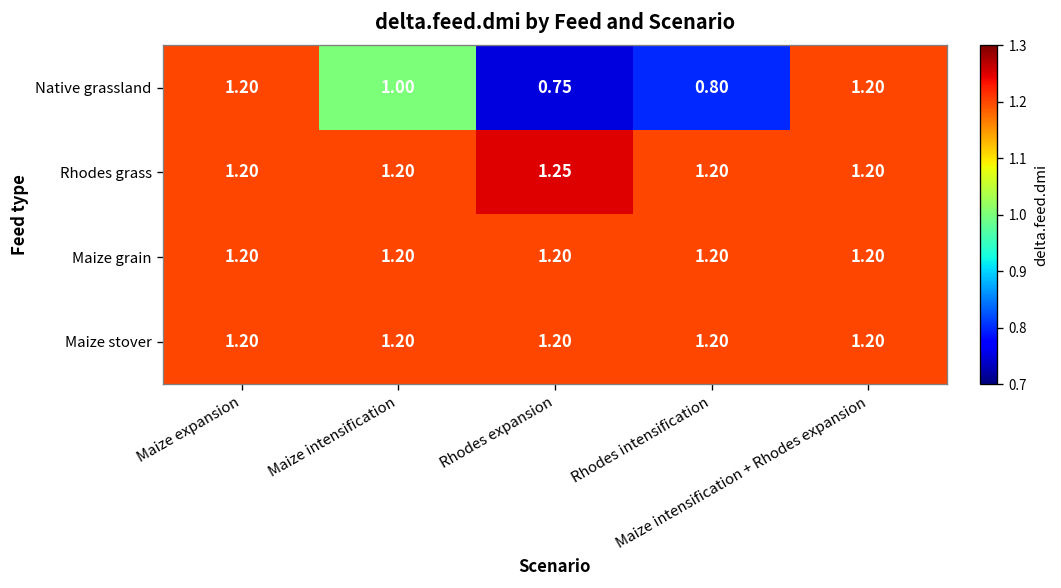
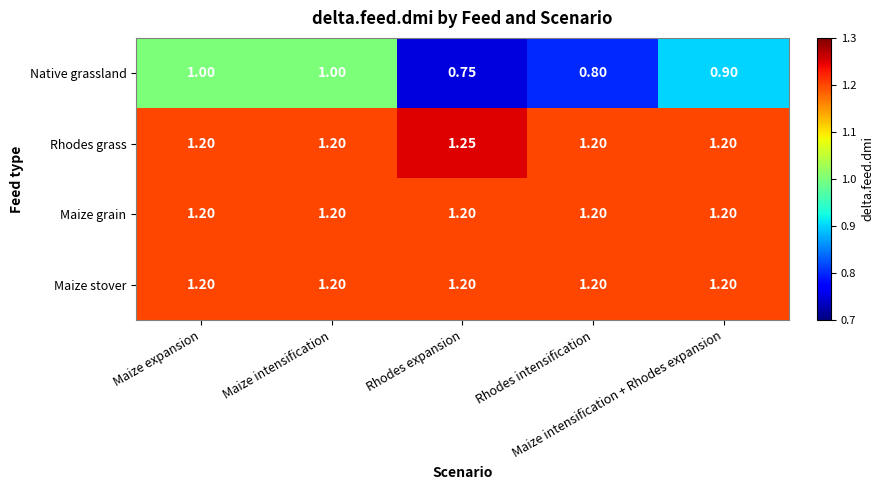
  {
    "Native grassland": {
-     "Maize expansion": 1.20,
+     "Maize expansion": 1.00,
      "Maize intensification": 1.00,
      "Rhodes expansion": 0.75,
      "Rhodes intensification": 0.80,
-     "Maize intensification + Rhodes expansion": 1.20
+     "Maize intensification + Rhodes expansion": 0.90
    },
    "Rhodes grass": {
      "Maize expansion": 1.20,
      "Maize intensification": 1.20,
      "Rhodes expansion": 1.25,
      "Rhodes intensification": 1.20,
      "Maize intensification + Rhodes expansion": 1.20
    },
    "Maize grain": {
      "Maize expansion": 1.20,
      "Maize intensification": 1.20,
      "Rhodes expansion": 1.20,
      "Rhodes intensification": 1.20,
      "Maize intensification + Rhodes expansion": 1.20
    },
    "Maize stover": {
      "Maize expansion": 1.20,
      "Maize intensification": 1.20,
      "Rhodes expansion": 1.20,
      "Rhodes intensification": 1.20,
      "Maize intensification + Rhodes expansion": 1.20
    }
  }
